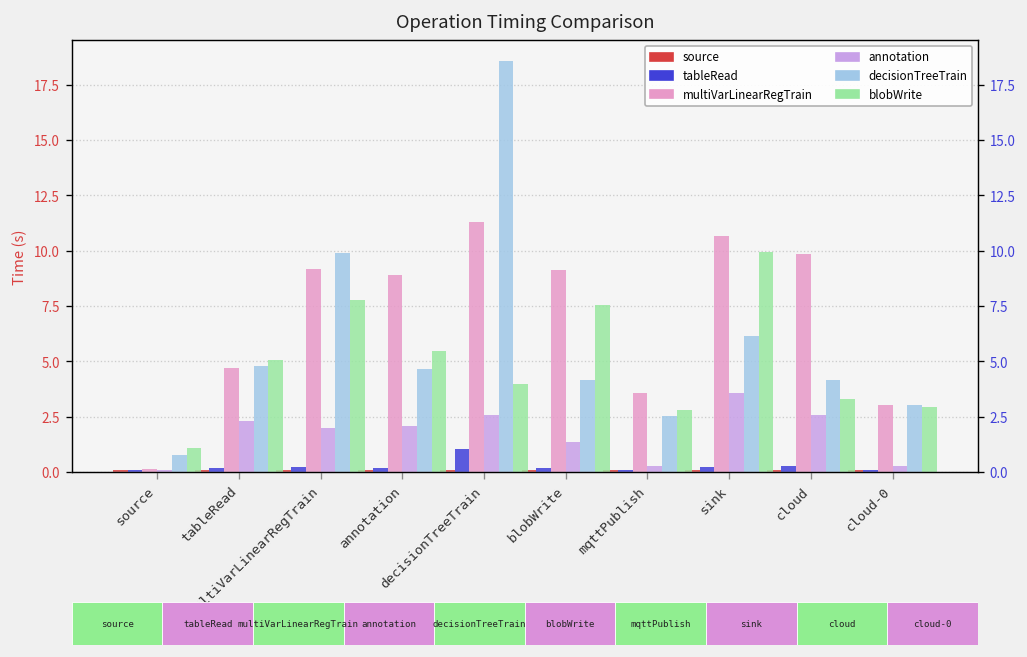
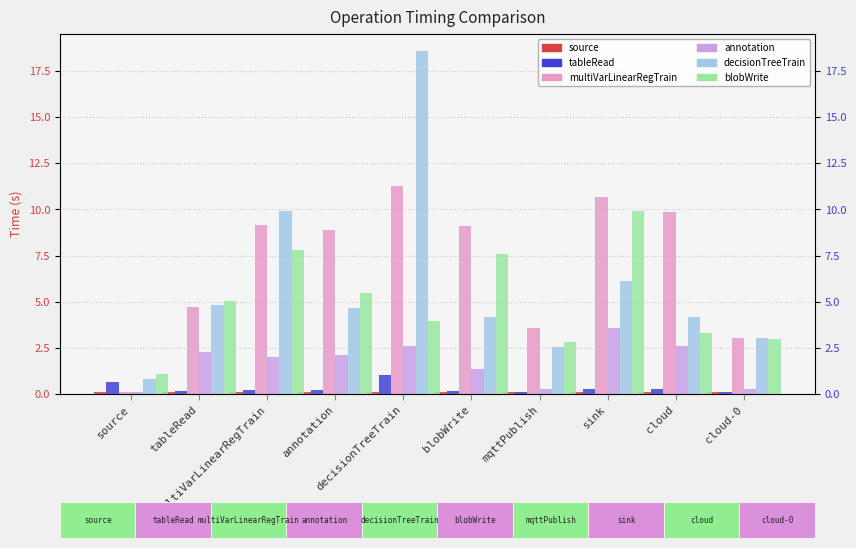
  {
    "tableRead": {
-     "source": 0.1,
+     "source": 0.6,
      "tableRead": 0.2,
      "multiVarLinearRegTrain": 0.2,
      "annotation": 0.2,
      "decisionTreeTrain": 1.0,
      "blobWrite": 0.2,
      "sink": 0.3,
      "cloud": 0.3
    },
    "blobWrite": {
      "source": 1.1,
      "tableRead": 5.1,
      "multiVarLinearRegTrain": 7.8,
      "annotation": 5.5,
      "decisionTreeTrain": 4.0,
      "blobWrite": 7.6,
      "mqttPublish": 2.8,
      "sink": 9.9,
      "cloud": 3.3,
      "cloud-0": 3.0
    }
  }
